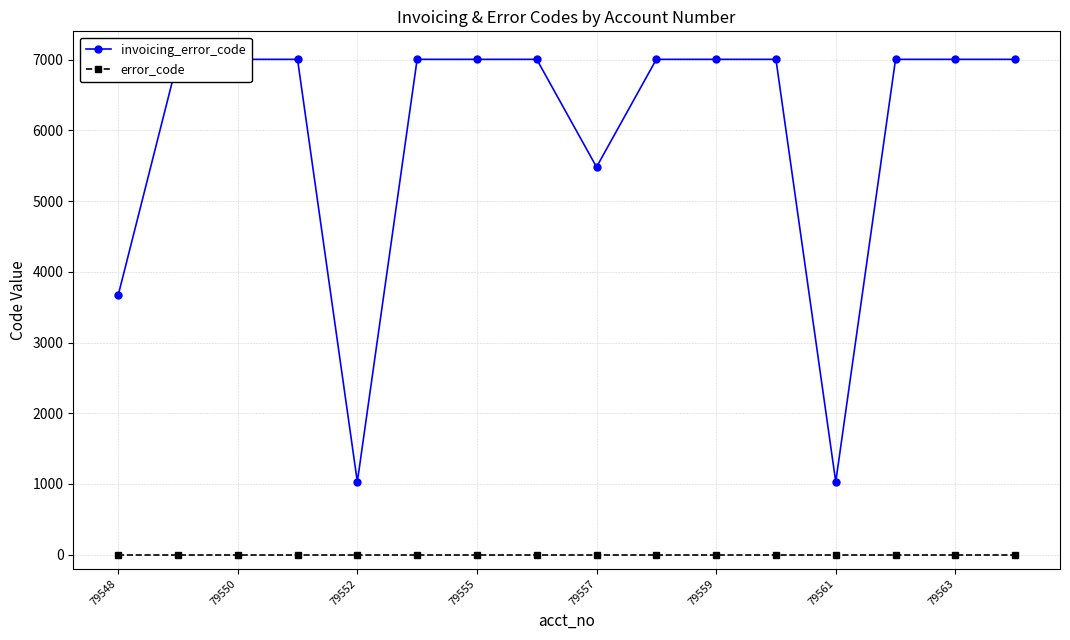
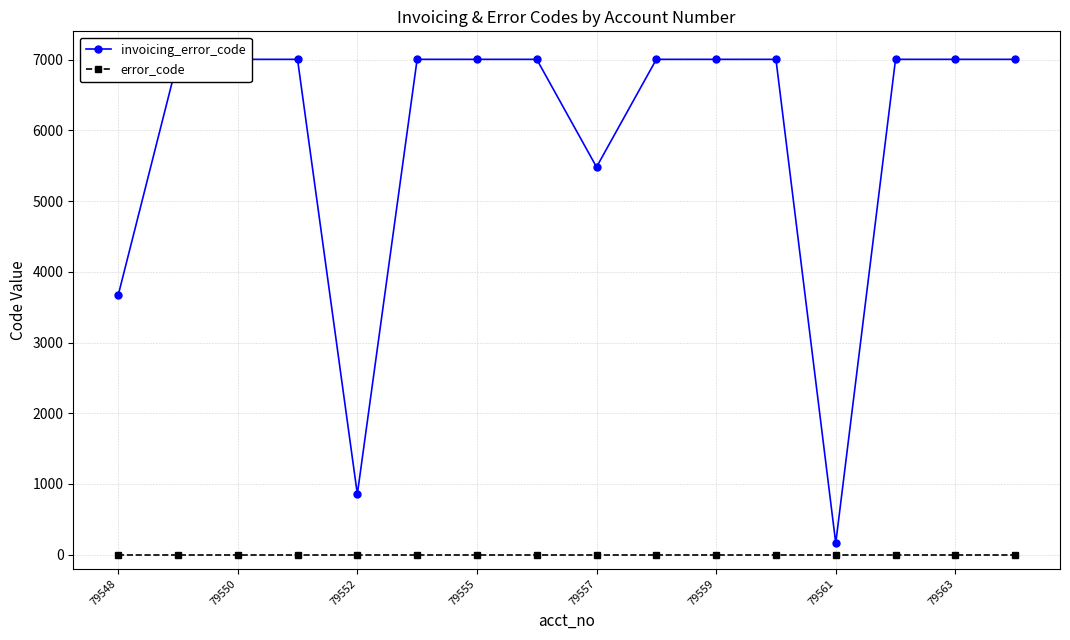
  {
    "invoicing_error_code": {
      "79548": 3700,
-     "79552": 1000,
+     "79552": 900,
      "79555": 7000,
      "79557": 5500,
      "79559": 7000,
-     "79561": 1000,
+     "79561": 200,
      "79563": 7000
    },
    "error_code": {
      "79548": 0,
      "79550": 0,
      "79552": 0,
      "79555": 0,
      "79557": 0,
      "79559": 0,
      "79561": 0,
      "79563": 0
    }
  }
